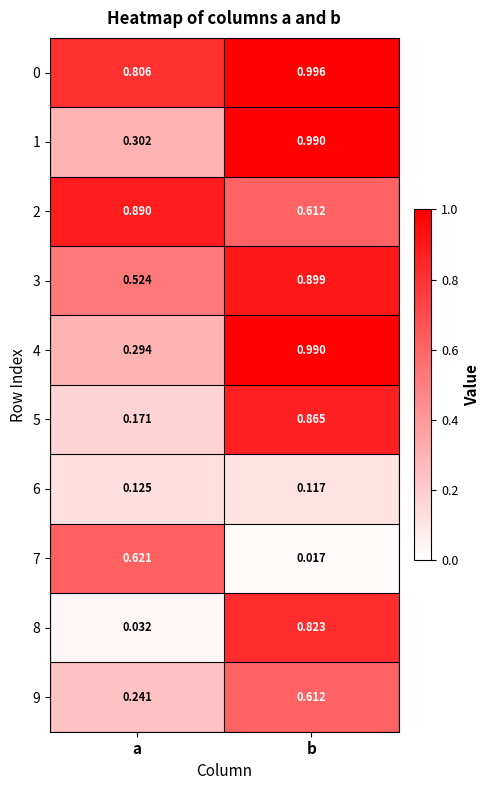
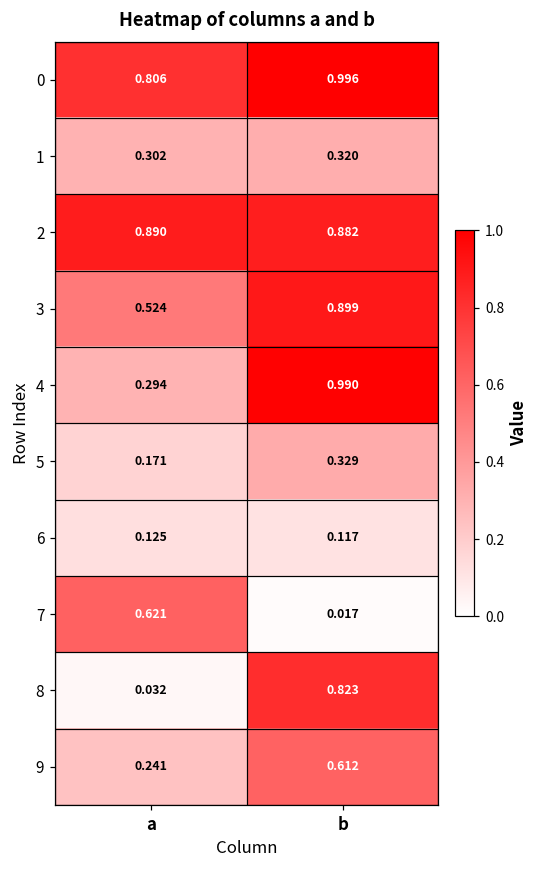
  {
    "0": {
      "a": 0.806,
      "b": 0.996
    },
    "1": {
      "a": 0.302,
-     "b": 0.990
+     "b": 0.320
    },
    "2": {
      "a": 0.890,
-     "b": 0.612
+     "b": 0.882
    },
    "3": {
      "a": 0.524,
      "b": 0.899
    },
    "4": {
      "a": 0.294,
      "b": 0.990
    },
    "5": {
      "a": 0.171,
-     "b": 0.865
+     "b": 0.329
    },
    "6": {
      "a": 0.125,
      "b": 0.117
    },
    "7": {
      "a": 0.621,
      "b": 0.017
    },
    "8": {
      "a": 0.032,
      "b": 0.823
    },
    "9": {
      "a": 0.241,
      "b": 0.612
    }
  }
